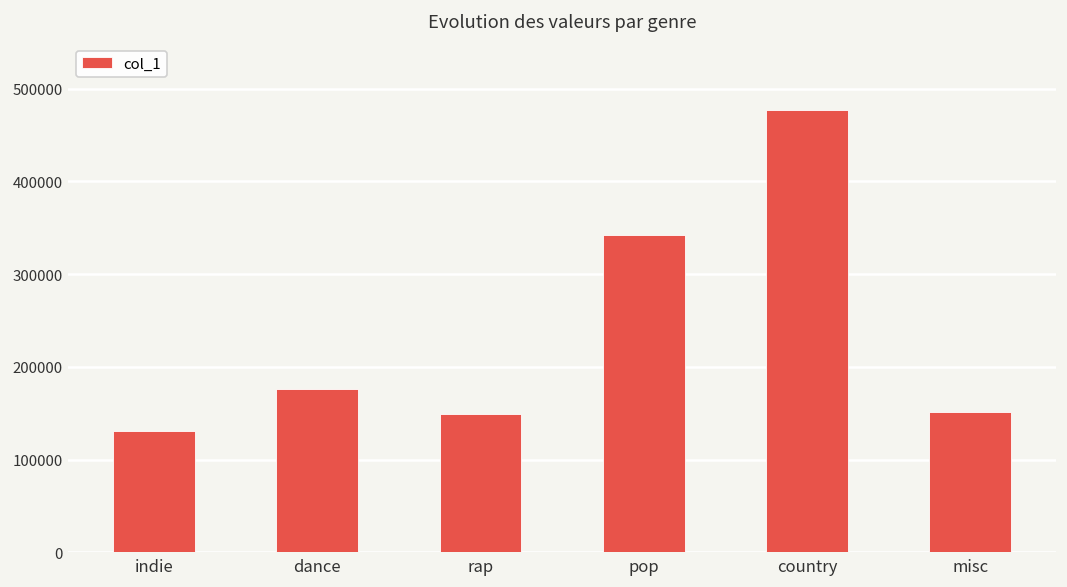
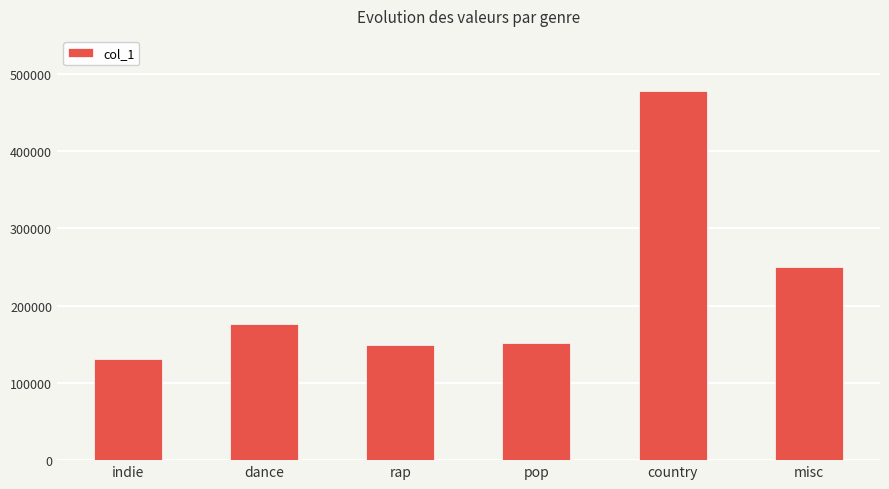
  {
    "indie": 130000,
    "dance": 180000,
    "rap": 150000,
-   "pop": 340000,
+   "pop": 150000,
    "country": 480000,
-   "misc": 150000
+   "misc": 250000
  }
